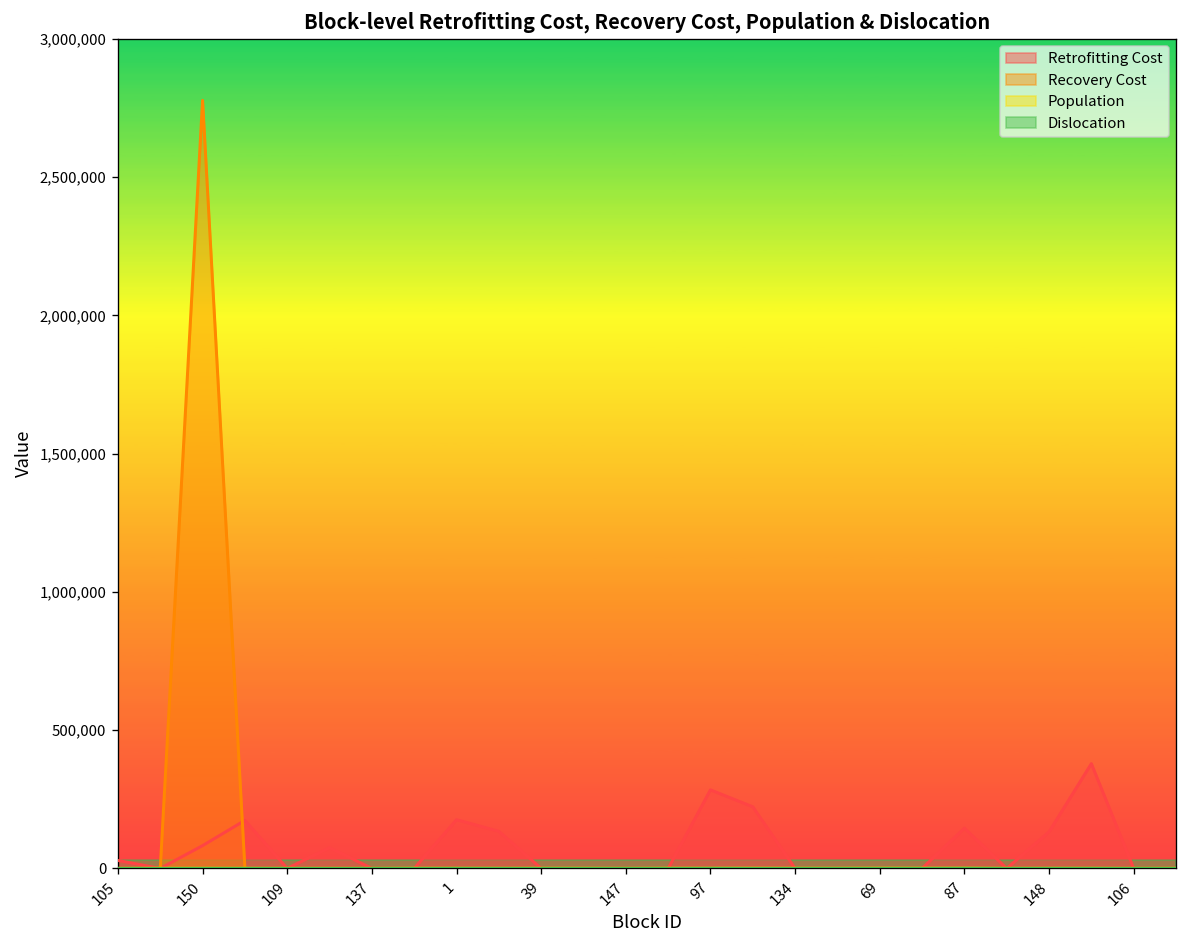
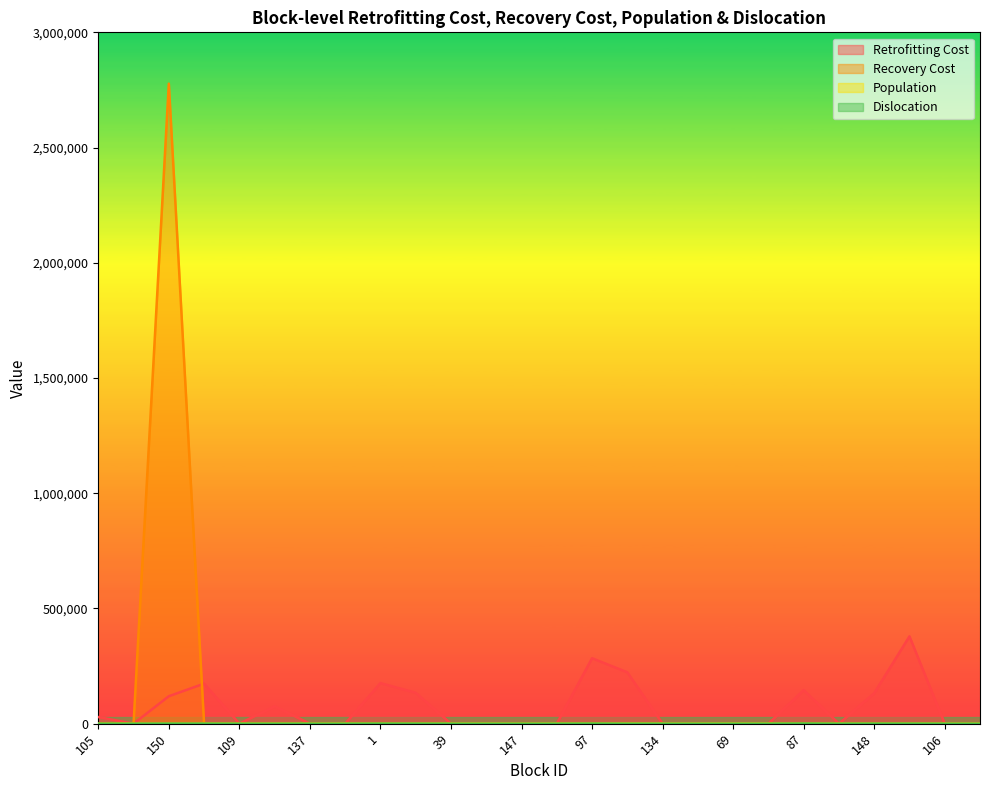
  {
    "Retrofitting Cost": {
      "105": "30,000",
-     "150": "80,000",
+     "150": "120,000",
      "1": "180,000",
      "97": "280,000",
      "87": "150,000",
      "148": "130,000"
    },
    "Recovery Cost": {
      "150": "2,780,000"
    },
    "Dislocation": {
      "150": "0"
    }
  }
